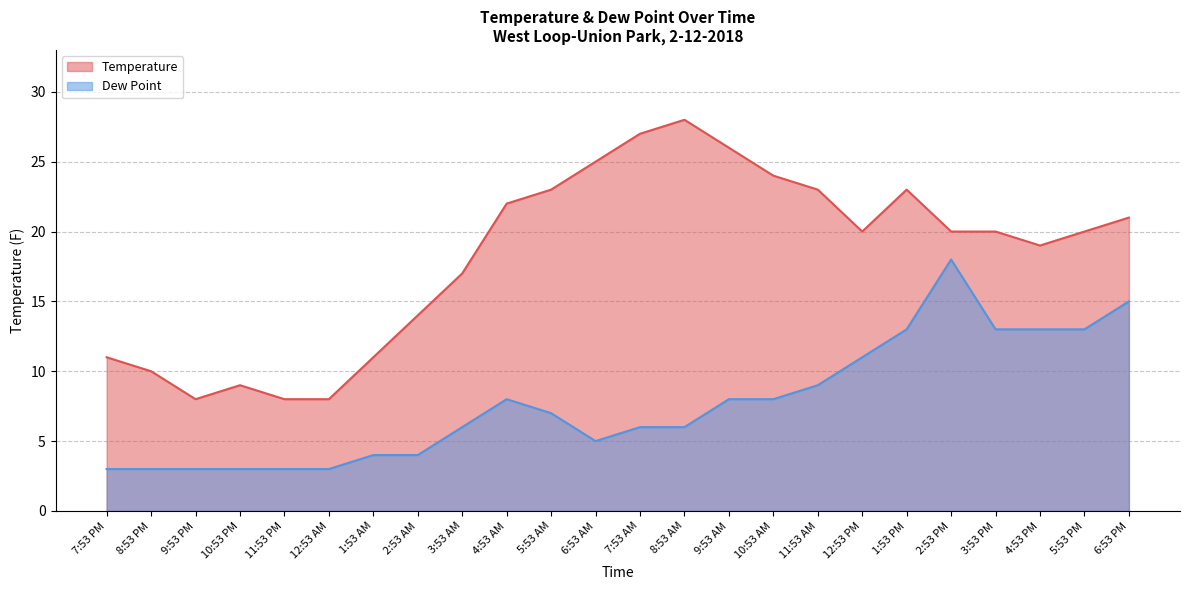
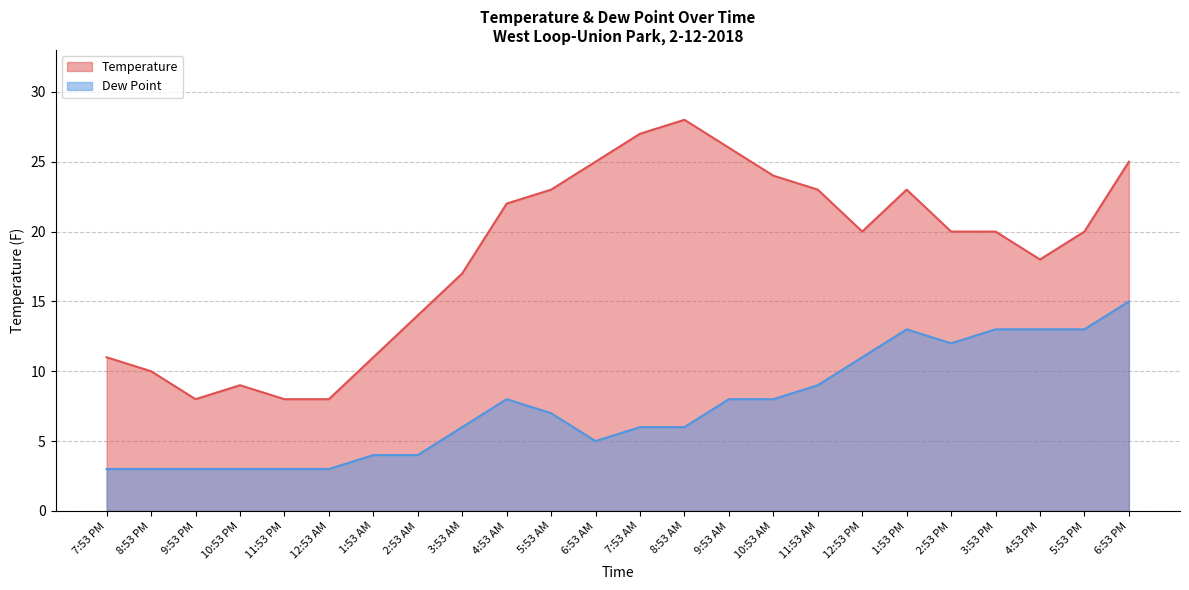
  {
    "Temperature": {
      "7:53 PM": 11,
      "8:53 PM": 10,
      "9:53 PM": 8,
      "10:53 PM": 9,
      "11:53 PM": 8,
      "12:53 AM": 8,
      "1:53 AM": 11,
      "2:53 AM": 14,
      "3:53 AM": 17,
      "4:53 AM": 22,
      "5:53 AM": 23,
      "6:53 AM": 25,
      "7:53 AM": 27,
      "8:53 AM": 28,
      "9:53 AM": 26,
      "10:53 AM": 24,
      "11:53 AM": 23,
      "12:53 PM": 20,
      "1:53 PM": 23,
      "2:53 PM": 20,
      "3:53 PM": 20,
-     "4:53 PM": 19,
+     "4:53 PM": 18,
      "5:53 PM": 20,
-     "6:53 PM": 21
+     "6:53 PM": 25
    },
    "Dew Point": {
      "7:53 PM": 3,
      "8:53 PM": 3,
      "9:53 PM": 3,
      "10:53 PM": 3,
      "11:53 PM": 3,
      "12:53 AM": 3,
      "1:53 AM": 4,
      "2:53 AM": 4,
      "3:53 AM": 6,
      "4:53 AM": 8,
      "5:53 AM": 7,
      "6:53 AM": 5,
      "7:53 AM": 6,
      "8:53 AM": 6,
      "9:53 AM": 8,
      "10:53 AM": 8,
      "11:53 AM": 9,
      "12:53 PM": 11,
      "1:53 PM": 13,
-     "2:53 PM": 18,
+     "2:53 PM": 12,
      "3:53 PM": 13,
      "4:53 PM": 13,
      "5:53 PM": 13,
      "6:53 PM": 15
    }
  }
